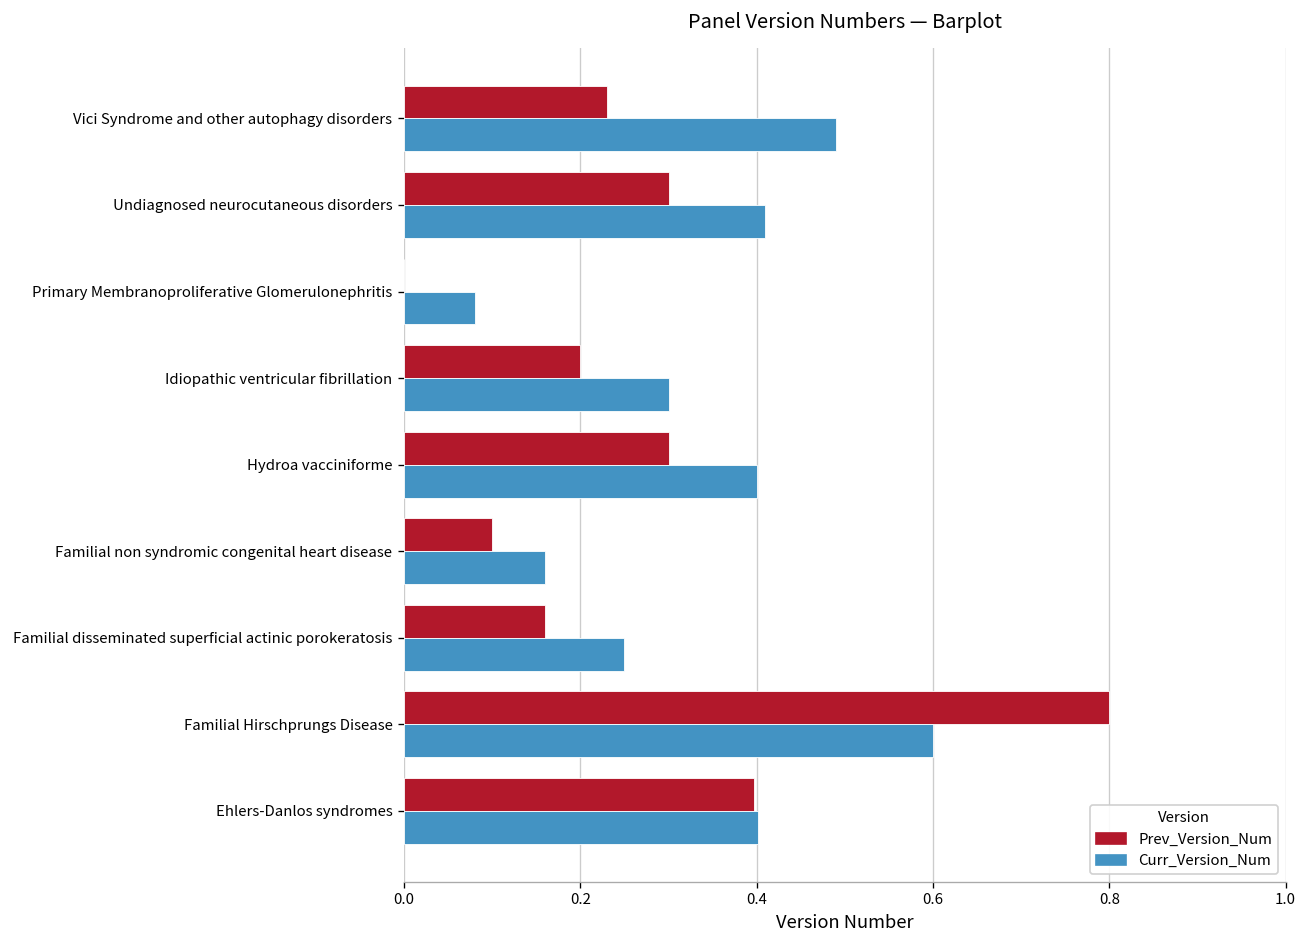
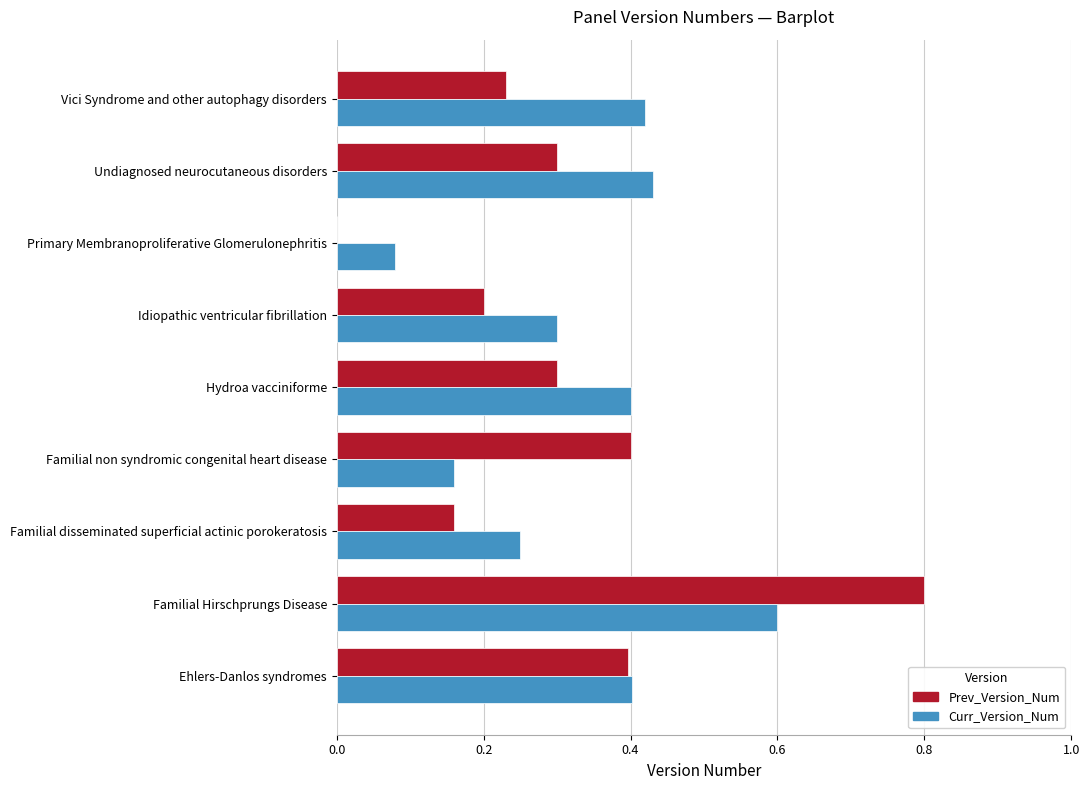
  {
    "Prev_Version_Num": {
      "Vici Syndrome and other autophagy disorders": 0.23,
      "Undiagnosed neurocutaneous disorders": 0.3,
      "Primary Membranoproliferative Glomerulonephritis": 0.0,
      "Idiopathic ventricular fibrillation": 0.2,
      "Hydroa vacciniforme": 0.3,
-     "Familial non syndromic congenital heart disease": 0.1,
+     "Familial non syndromic congenital heart disease": 0.4,
      "Familial disseminated superficial actinic porokeratosis": 0.16,
      "Familial Hirschprungs Disease": 0.8,
      "Ehlers-Danlos syndromes": 0.4
    },
    "Curr_Version_Num": {
-     "Vici Syndrome and other autophagy disorders": 0.49,
-     "Undiagnosed neurocutaneous disorders": 0.41,
+     "Vici Syndrome and other autophagy disorders": 0.42,
+     "Undiagnosed neurocutaneous disorders": 0.43,
      "Primary Membranoproliferative Glomerulonephritis": 0.08,
      "Idiopathic ventricular fibrillation": 0.30,
      "Hydroa vacciniforme": 0.40,
      "Familial non syndromic congenital heart disease": 0.16,
      "Familial disseminated superficial actinic porokeratosis": 0.25,
      "Familial Hirschprungs Disease": 0.60,
      "Ehlers-Danlos syndromes": 0.40
    }
  }
